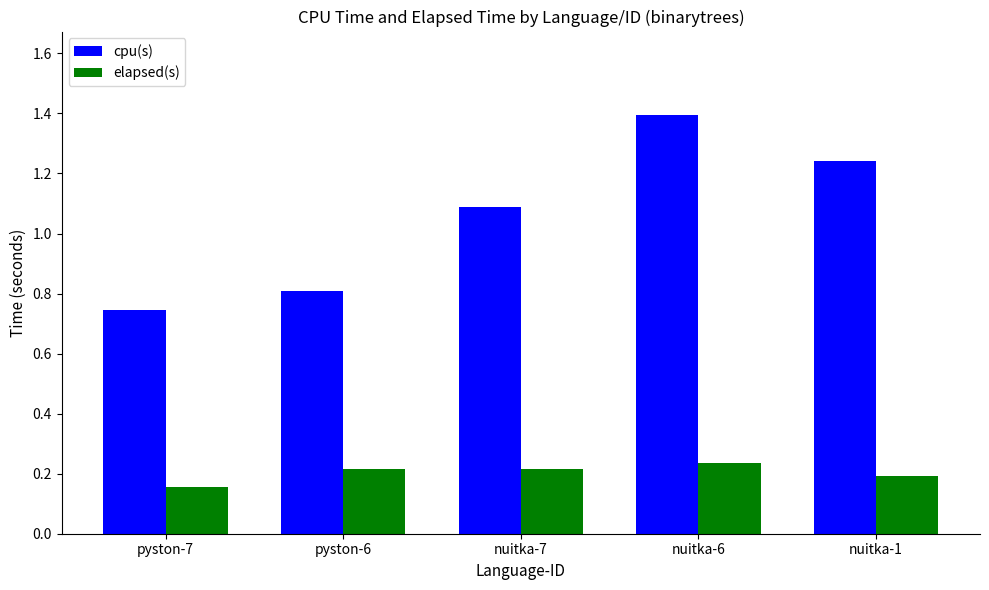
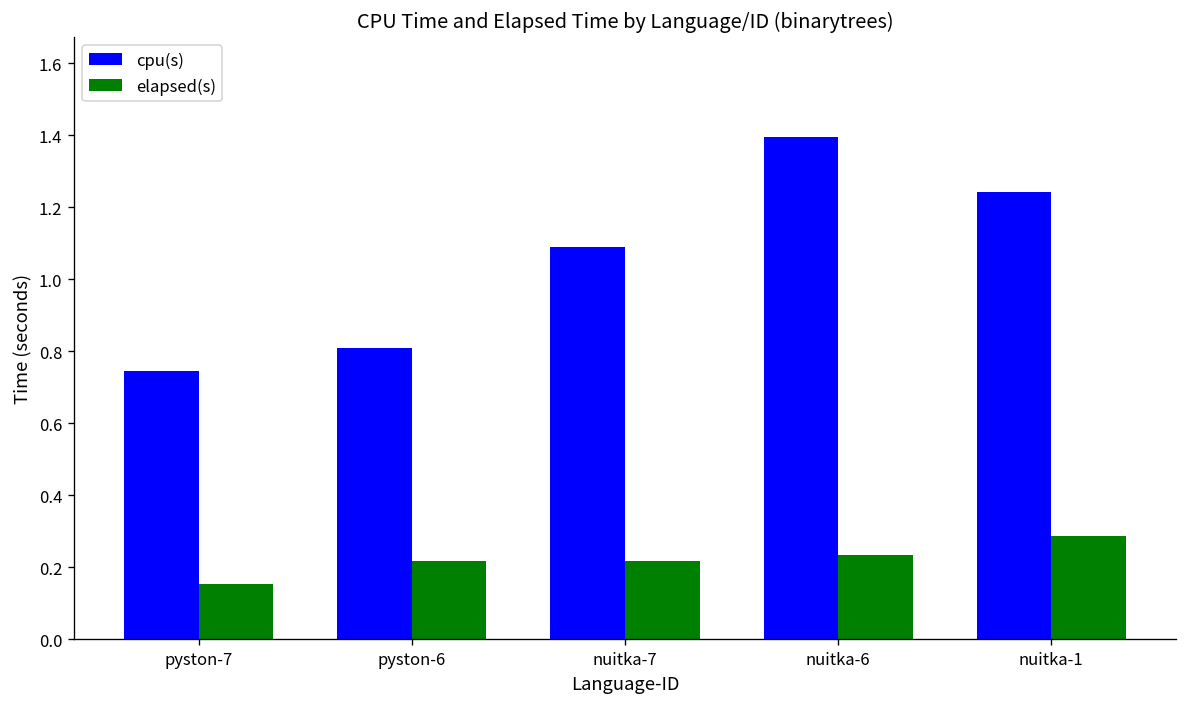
  {
    "cpu(s)": {
      "pyston-7": 0.75,
      "pyston-6": 0.81,
      "nuitka-7": 1.09,
      "nuitka-6": 1.39,
      "nuitka-1": 1.24
    },
    "elapsed(s)": {
      "pyston-7": 0.16,
      "pyston-6": 0.22,
      "nuitka-7": 0.22,
      "nuitka-6": 0.23,
-     "nuitka-1": 0.19
+     "nuitka-1": 0.29
    }
  }
